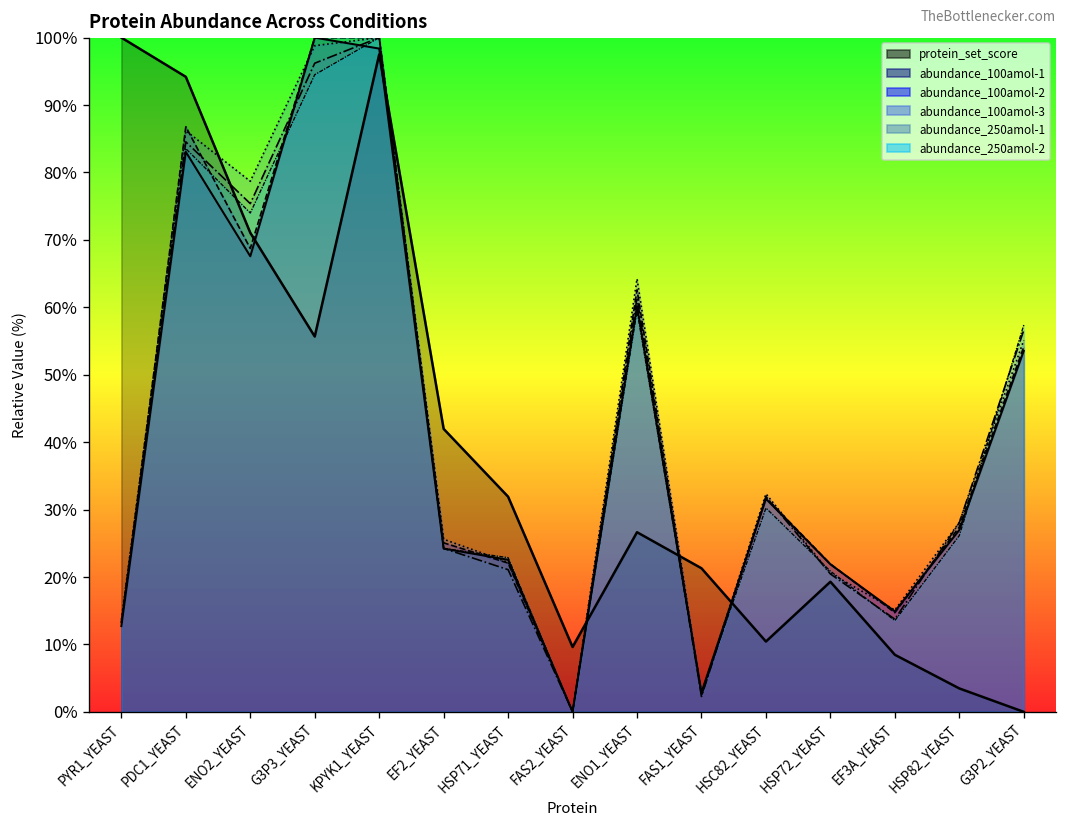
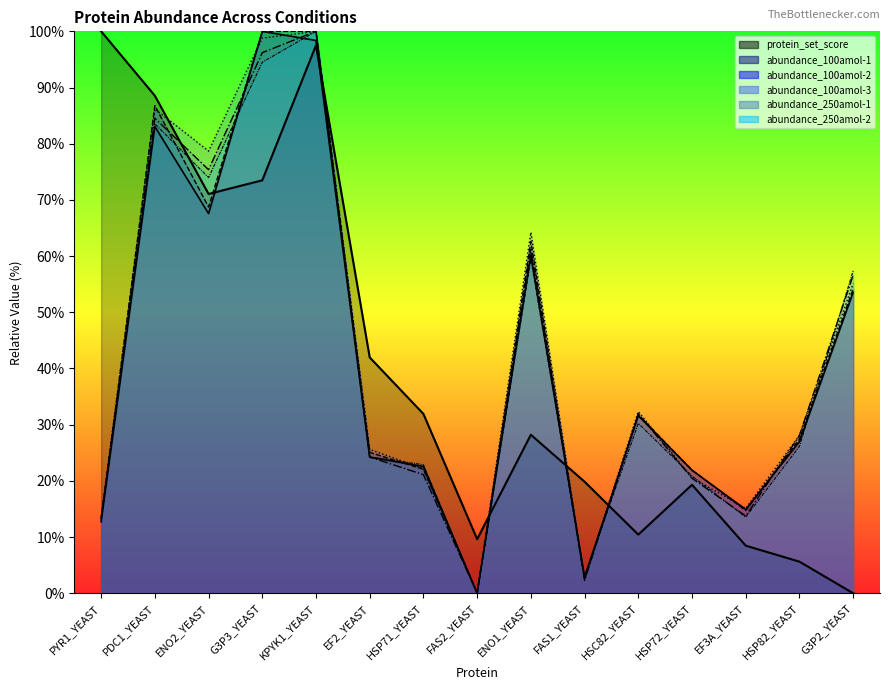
  {
    "protein_set_score": {
      "PYR1_YEAST": "100%",
-     "PDC1_YEAST": "94%",
+     "PDC1_YEAST": "89%",
      "ENO2_YEAST": "71%",
-     "G3P3_YEAST": "56%",
+     "G3P3_YEAST": "73%",
      "KPYK1_YEAST": "98%",
      "EF2_YEAST": "42%",
      "HSP71_YEAST": "32%",
      "FAS2_YEAST": "10%",
-     "ENO1_YEAST": "27%",
-     "FAS1_YEAST": "21%",
+     "ENO1_YEAST": "28%",
+     "FAS1_YEAST": "20%",
      "HSC82_YEAST": "10%",
      "HSP72_YEAST": "19%",
      "EF3A_YEAST": "8%",
-     "HSP82_YEAST": "3%",
+     "HSP82_YEAST": "6%",
      "G3P2_YEAST": "0%"
    }
  }
